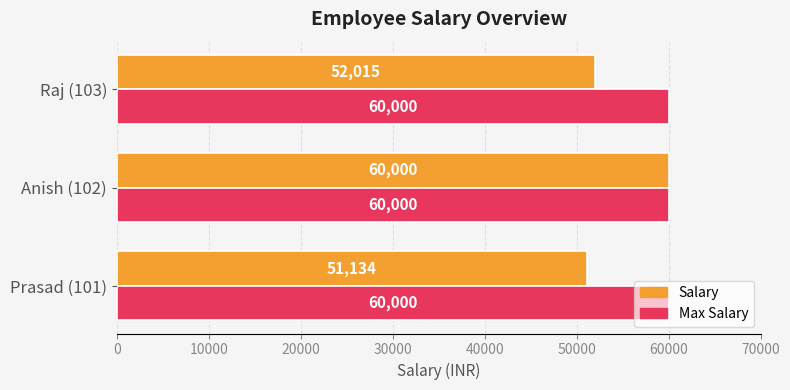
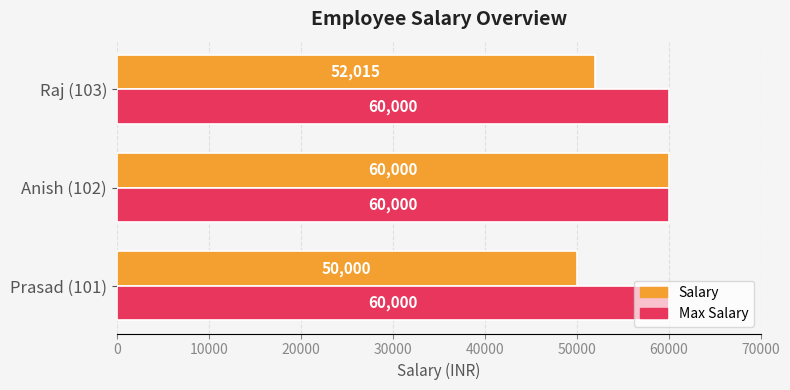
  {
    "Salary": {
      "Raj (103)": "52,015",
      "Anish (102)": "60,000",
-     "Prasad (101)": "51,134"
+     "Prasad (101)": "50,000"
    },
    "Max Salary": {
      "Raj (103)": "60,000",
      "Anish (102)": "60,000"
    }
  }
